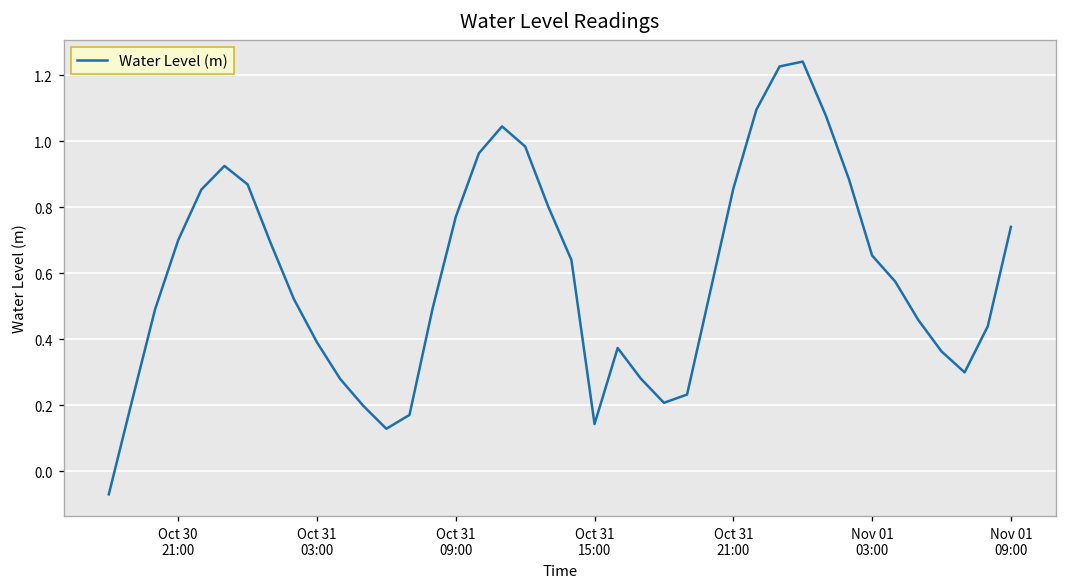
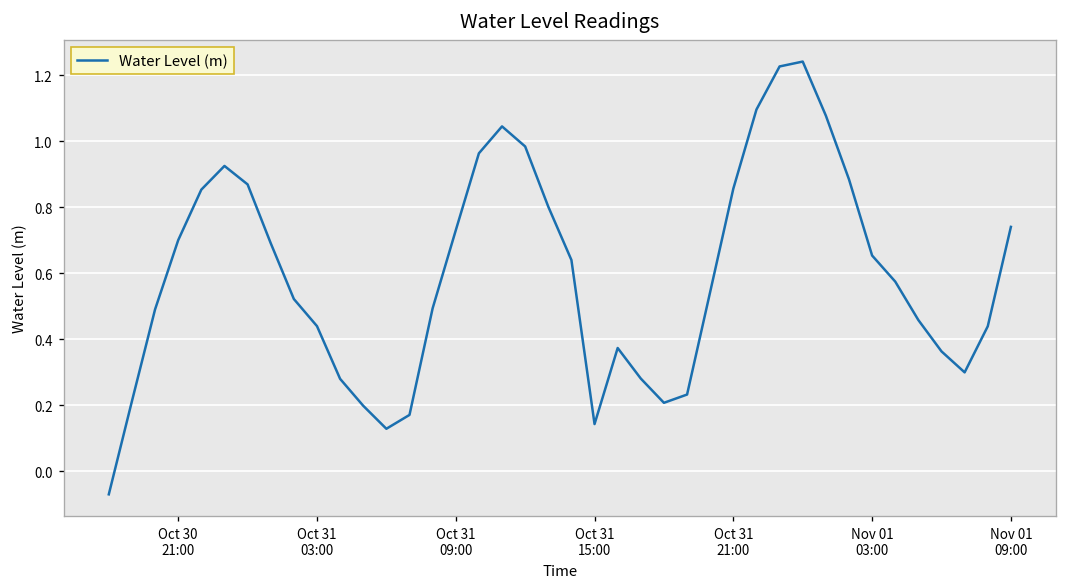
  {
    "Oct 30 21:00": 0.70,
-   "Oct 31 03:00": 0.39,
-   "Oct 31 09:00": 0.77,
+   "Oct 31 03:00": 0.44,
+   "Oct 31 09:00": 0.73,
    "Oct 31 15:00": 0.14,
    "Oct 31 21:00": 0.86,
    "Nov 01 03:00": 0.65,
    "Nov 01 09:00": 0.74
  }
